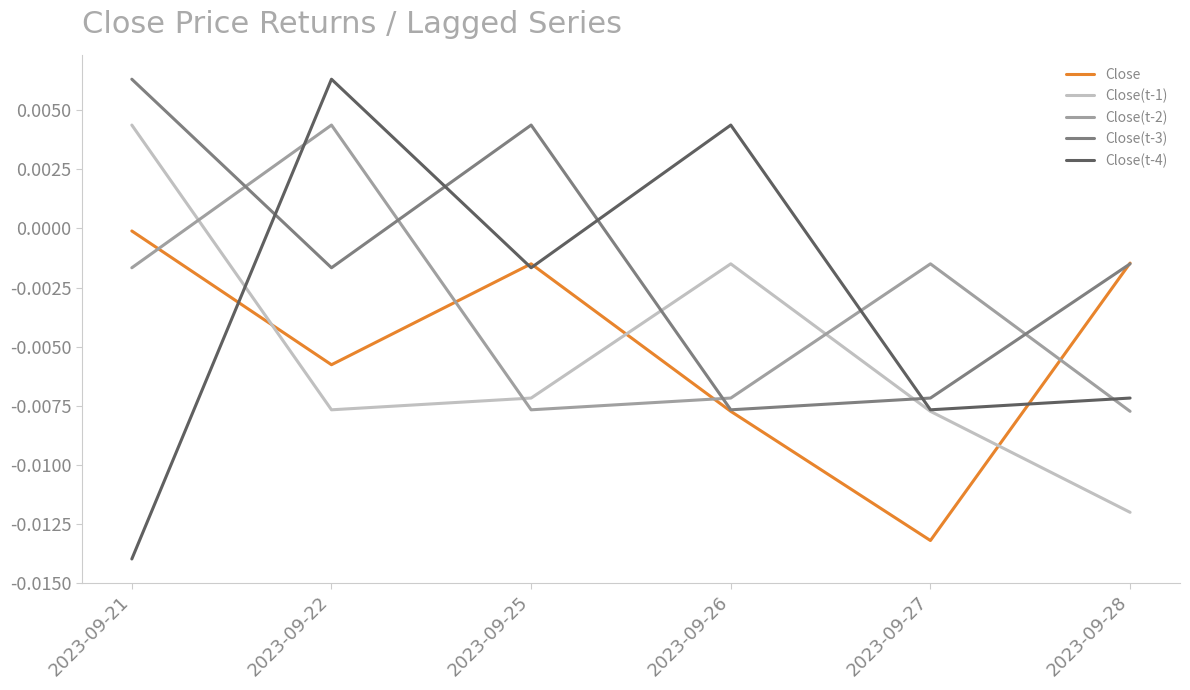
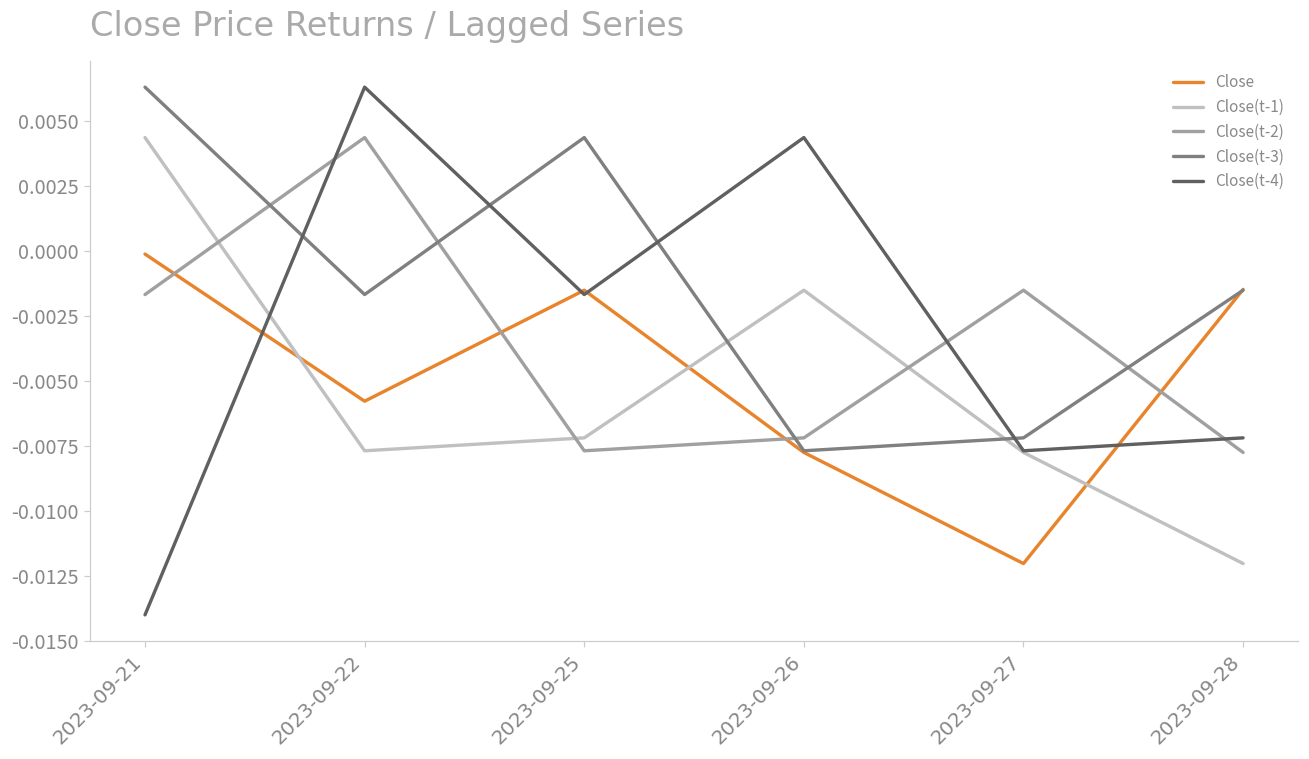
  {
    "Close": {
      "2023-09-21": -0.0001,
      "2023-09-22": -0.0058,
      "2023-09-25": -0.0015,
-     "2023-09-27": -0.0132
+     "2023-09-27": -0.0120
    }
  }
